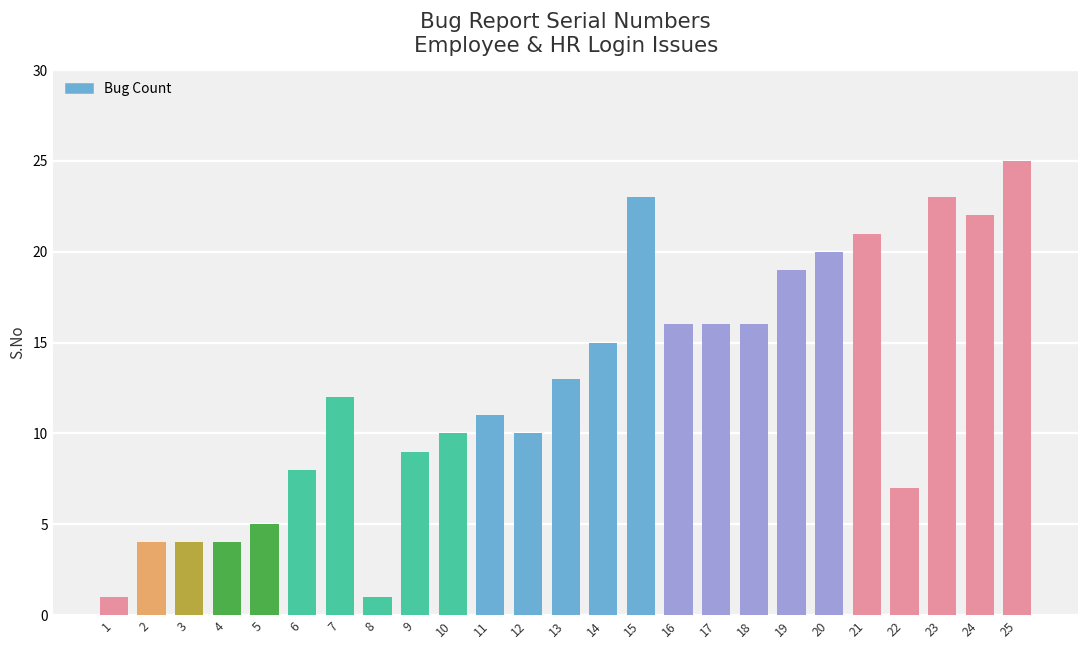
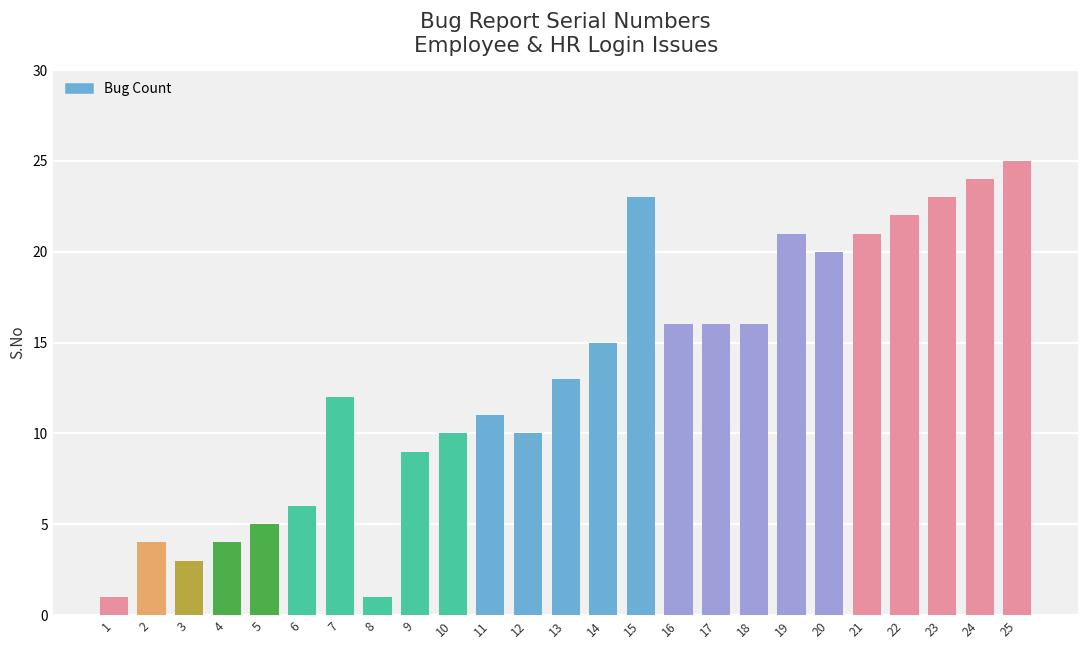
  {
    "1": 1,
    "2": 4,
-   "3": 4,
+   "3": 3,
    "4": 4,
    "5": 5,
-   "6": 8,
+   "6": 6,
    "7": 12,
    "8": 1,
    "9": 9,
    "10": 10,
    "11": 11,
    "12": 10,
    "13": 13,
    "14": 15,
    "15": 23,
    "16": 16,
    "17": 16,
    "18": 16,
-   "19": 19,
+   "19": 21,
    "20": 20,
    "21": 21,
-   "22": 7,
+   "22": 22,
    "23": 23,
-   "24": 22,
+   "24": 24,
    "25": 25
  }
